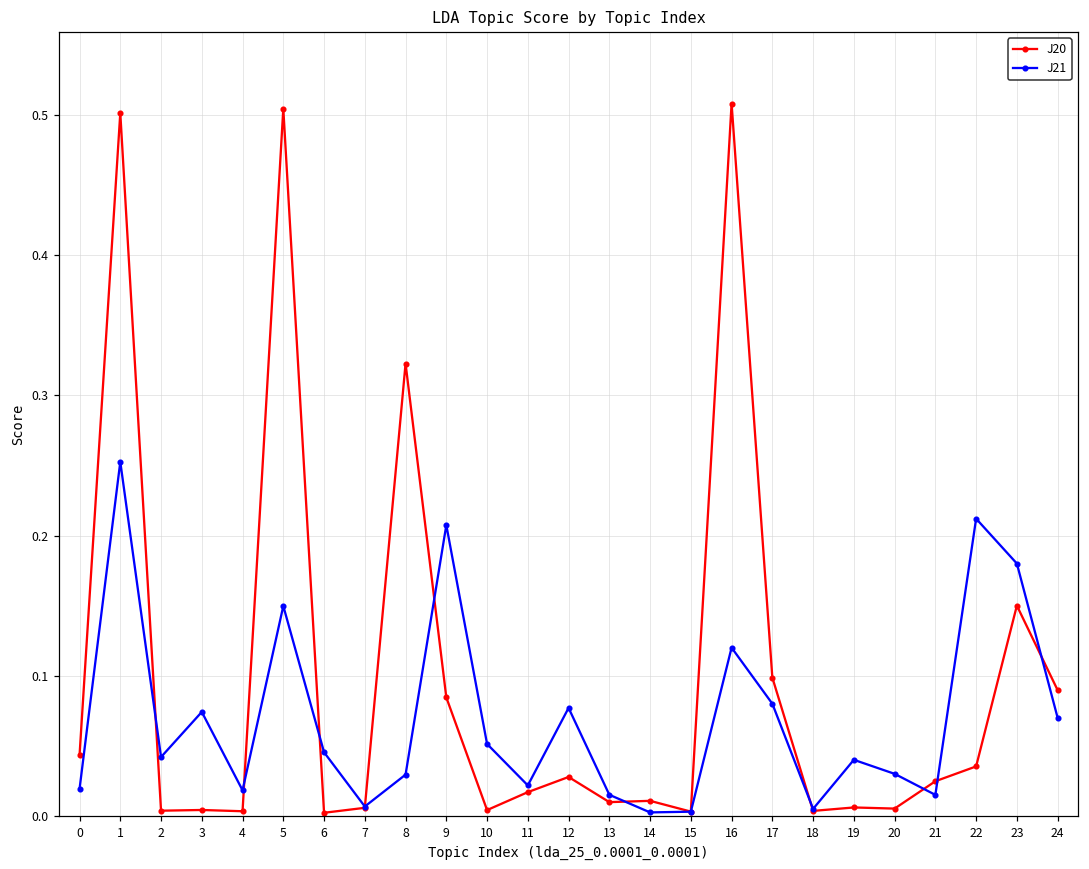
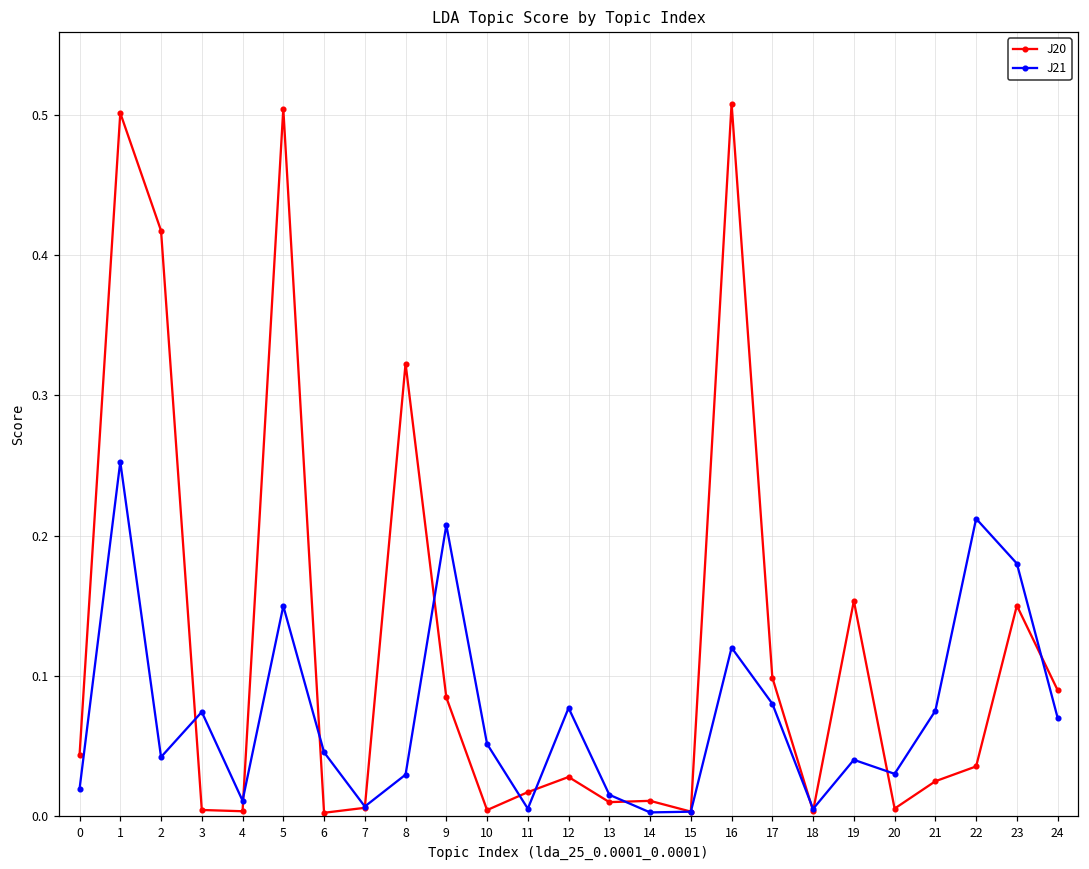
  {
    "J20": {
      "0": 0.043,
      "1": 0.501,
-     "2": 0.004,
+     "2": 0.417,
      "3": 0.004,
      "4": 0.003,
      "5": 0.504,
      "6": 0.002,
      "8": 0.323,
      "9": 0.084,
      "10": 0.004,
      "11": 0.017,
      "12": 0.028,
      "13": 0.010,
      "14": 0.011,
      "16": 0.508,
      "17": 0.099,
-     "19": 0.006,
+     "19": 0.153,
      "20": 0.005,
      "21": 0.025,
      "22": 0.035,
      "23": 0.150,
      "24": 0.090
    },
    "J21": {
      "0": 0.019,
      "1": 0.253,
      "2": 0.042,
      "3": 0.074,
-     "4": 0.018,
+     "4": 0.011,
      "5": 0.150,
      "6": 0.045,
      "8": 0.029,
      "9": 0.207,
      "10": 0.051,
-     "11": 0.022,
+     "11": 0.005,
      "12": 0.077,
      "13": 0.015,
      "14": 0.002,
      "16": 0.120,
      "17": 0.080,
      "19": 0.040,
      "20": 0.030,
-     "21": 0.015,
+     "21": 0.075,
      "22": 0.212,
      "23": 0.180,
      "24": 0.070
    }
  }
